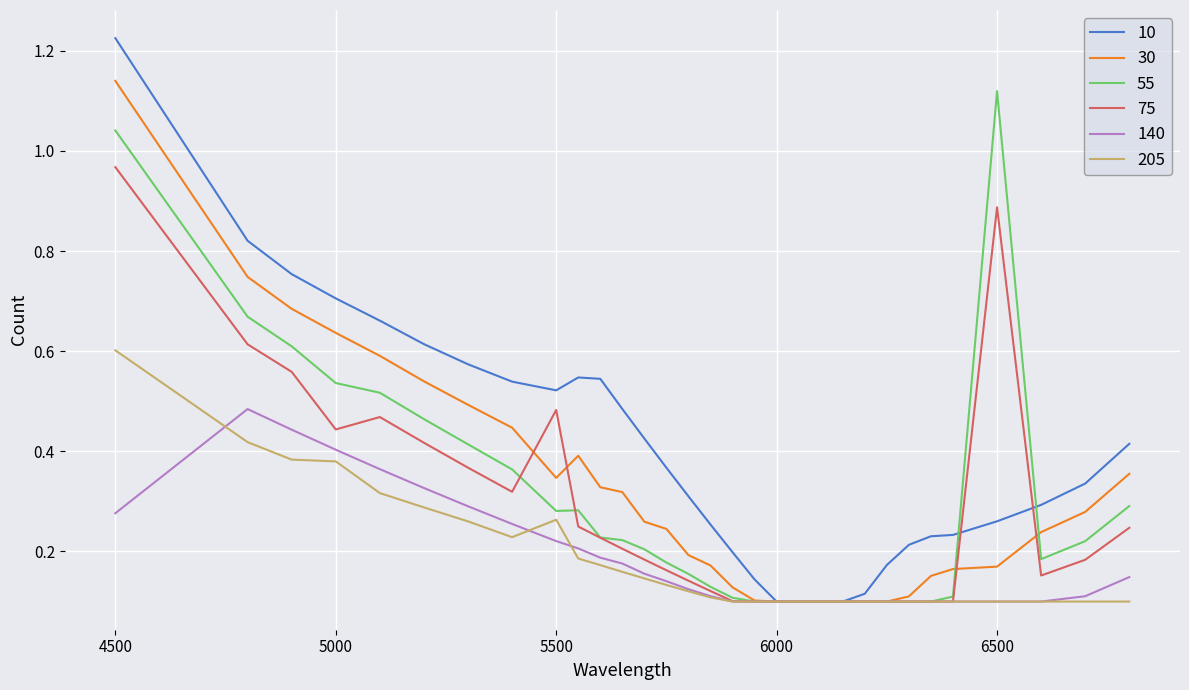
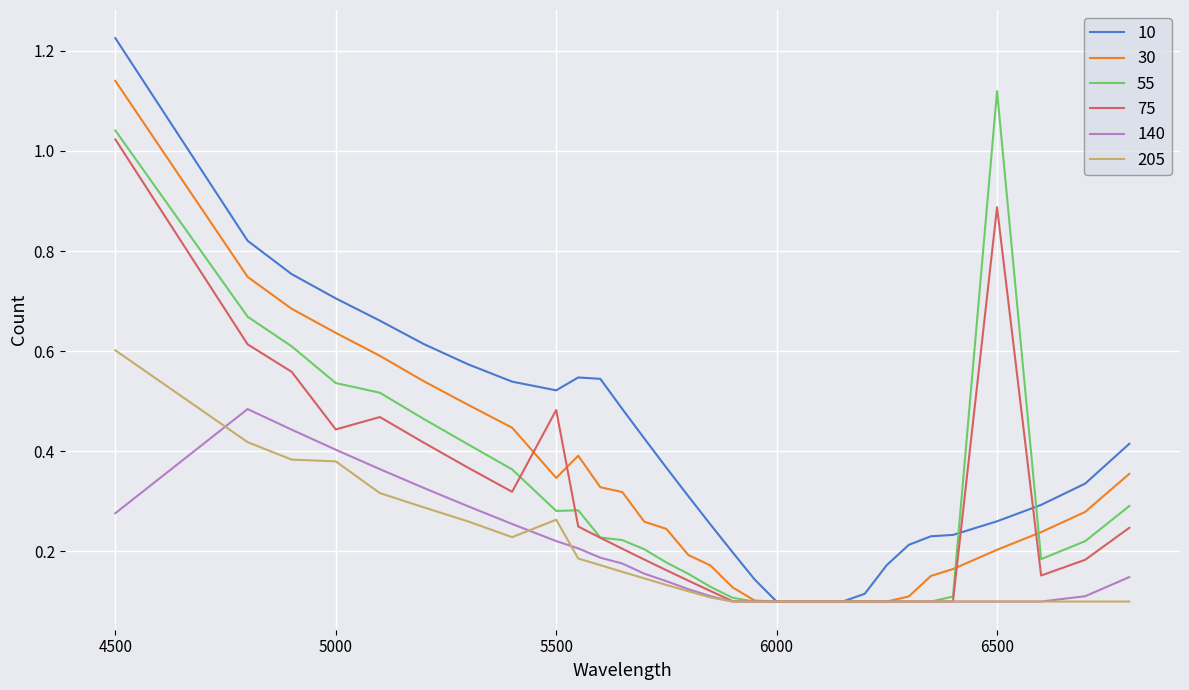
  {
    "10": {
      "4500": 1.23,
      "5000": 0.71,
      "5500": 0.52,
      "6500": 0.26
    },
    "30": {
      "4500": 1.14,
      "5000": 0.64,
      "5500": 0.35,
-     "6500": 0.17
+     "6500": 0.20
    },
    "55": {
      "4500": 1.04,
      "5000": 0.54,
      "5500": 0.28,
      "6500": 1.12
    },
    "75": {
-     "4500": 0.97,
+     "4500": 1.02,
      "5000": 0.44,
      "5500": 0.48,
      "6500": 0.89
    },
    "140": {
      "4500": 0.28,
      "5000": 0.40,
      "5500": 0.22
    },
    "205": {
      "4500": 0.60,
      "5000": 0.38,
      "5500": 0.26
    }
  }
